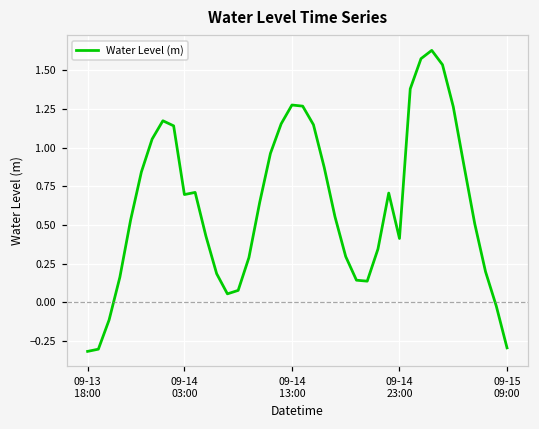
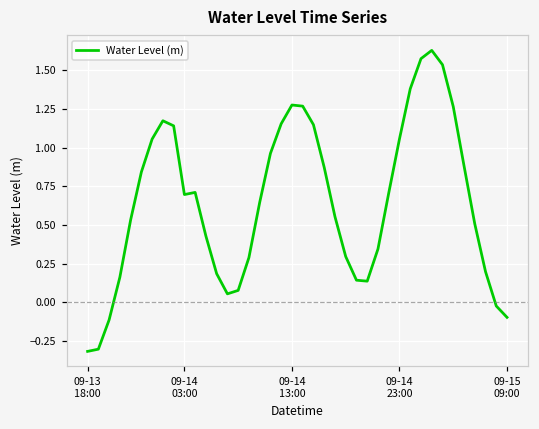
  {
    "09-13 18:00": -0.32,
    "09-14 03:00": 0.70,
    "09-14 13:00": 1.28,
-   "09-14 23:00": 0.41,
-   "09-15 09:00": -0.30
+   "09-14 23:00": 1.06,
+   "09-15 09:00": -0.10
  }
